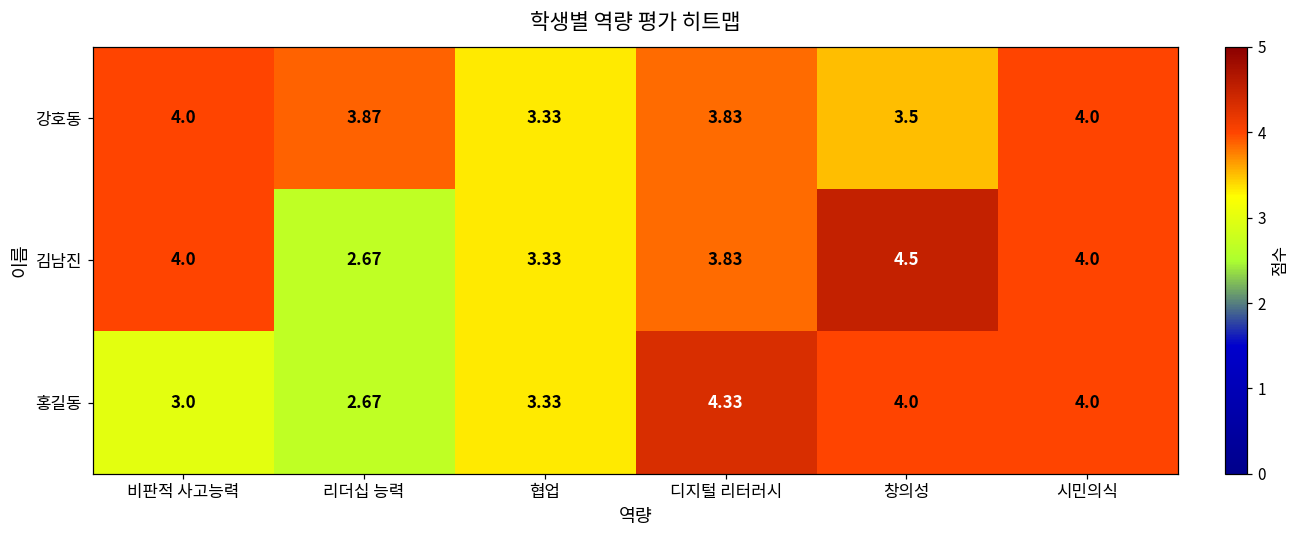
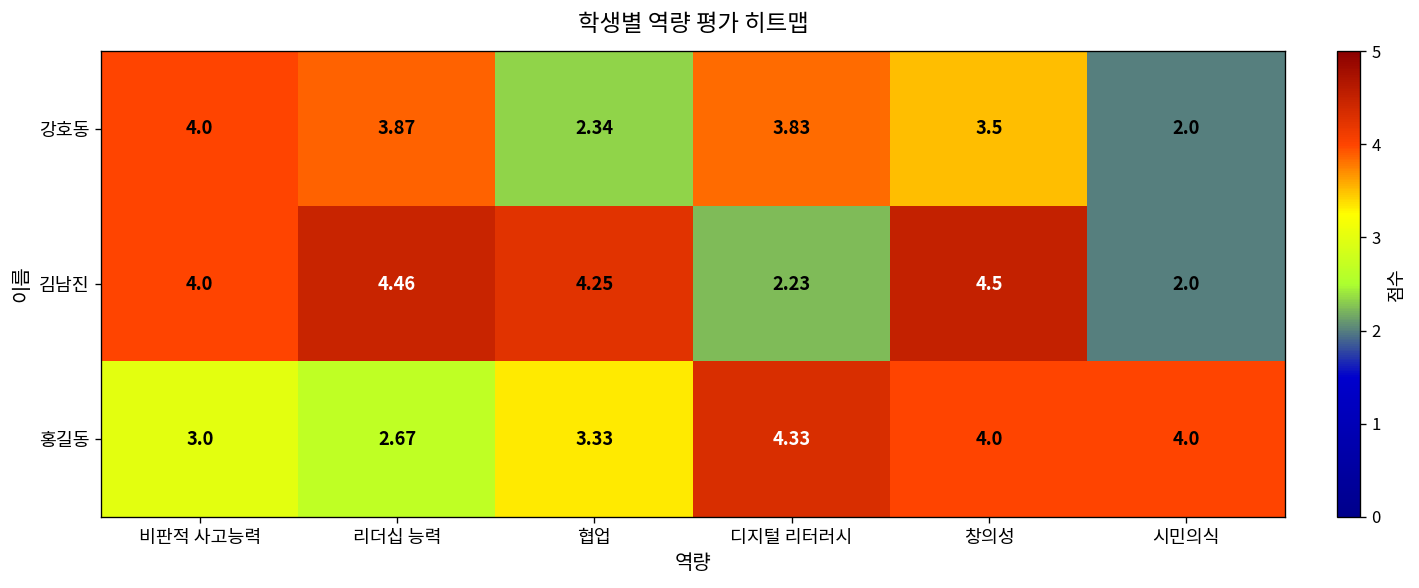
  {
    "강호동": {
      "비판적 사고능력": 4.0,
      "리더십 능력": 3.87,
-     "협업": 3.33,
+     "협업": 2.34,
      "디지털 리터러시": 3.83,
      "창의성": 3.5,
-     "시민의식": 4.0
+     "시민의식": 2.0
    },
    "김남진": {
      "비판적 사고능력": 4.0,
-     "리더십 능력": 2.67,
-     "협업": 3.33,
-     "디지털 리터러시": 3.83,
+     "리더십 능력": 4.46,
+     "협업": 4.25,
+     "디지털 리터러시": 2.23,
      "창의성": 4.5,
-     "시민의식": 4.0
+     "시민의식": 2.0
    },
    "홍길동": {
      "비판적 사고능력": 3.0,
      "리더십 능력": 2.67,
      "협업": 3.33,
      "디지털 리터러시": 4.33,
      "창의성": 4.0,
      "시민의식": 4.0
    }
  }
